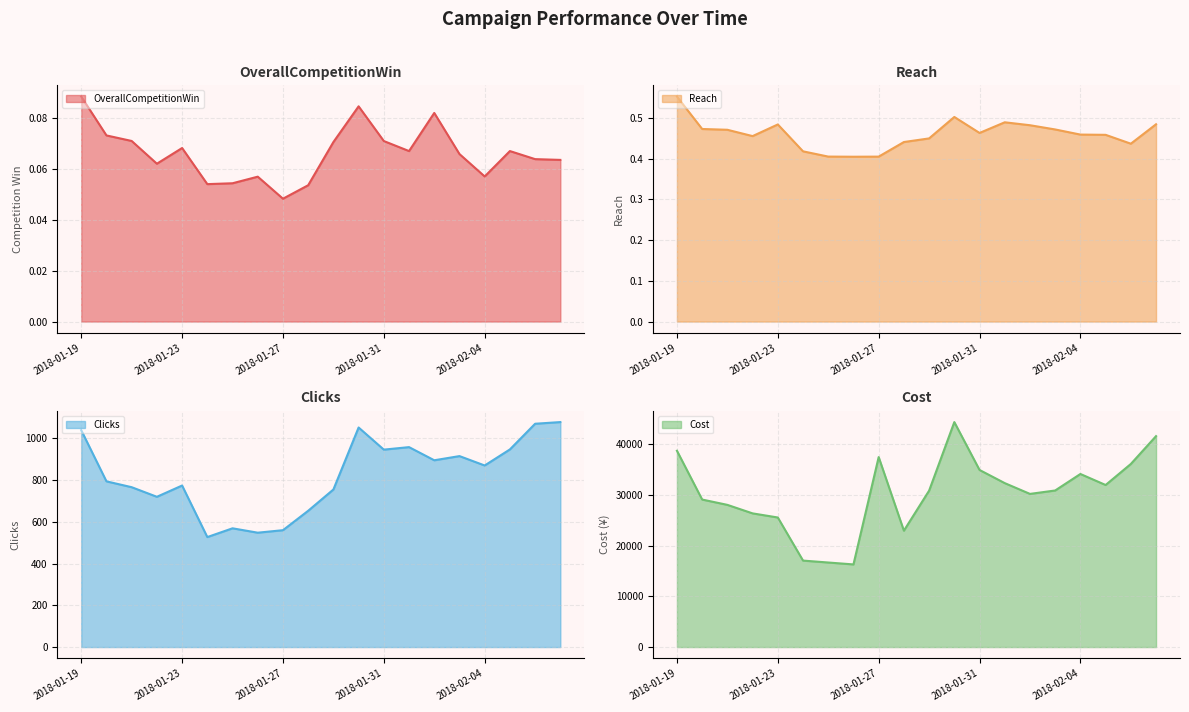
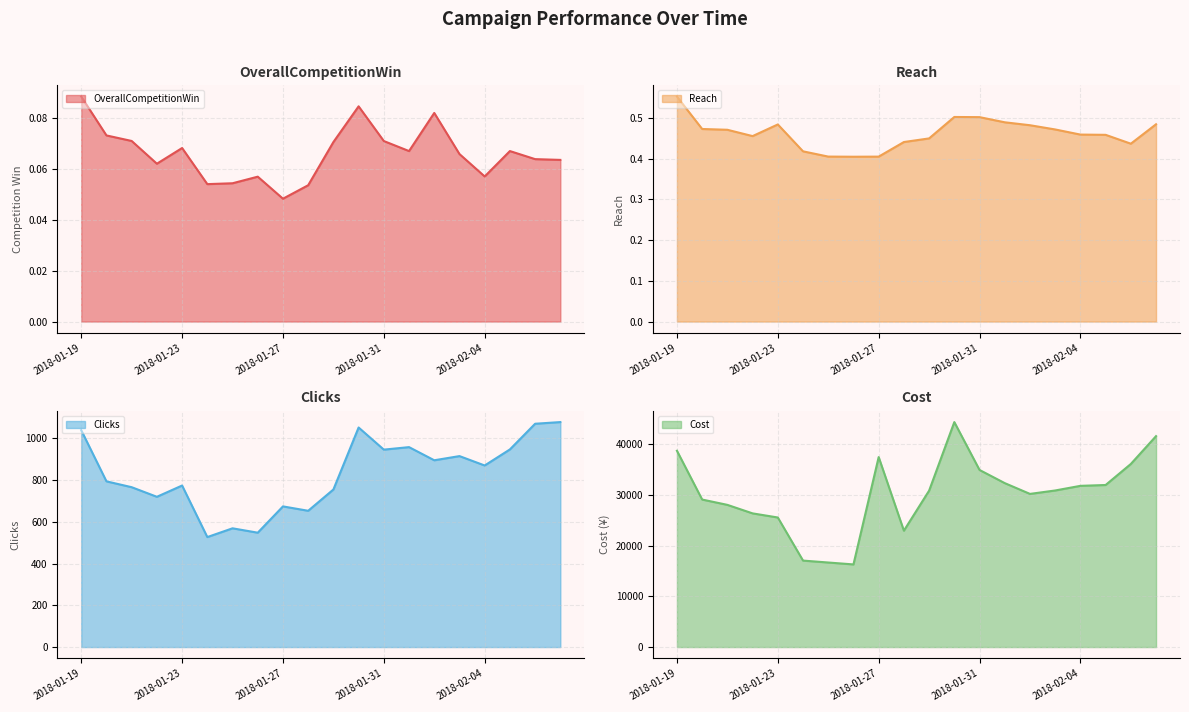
  {
    "OverallCompetitionWin": {
      "2018-01-23": 0.068,
      "2018-01-27": 0.048,
      "2018-01-31": 0.071,
      "2018-02-04": 0.057
    },
    "Reach": {
      "2018-01-23": 0.48,
      "2018-01-27": 0.40,
-     "2018-01-31": 0.46,
+     "2018-01-31": 0.50,
      "2018-02-04": 0.46
    },
    "Clicks": {
      "2018-01-23": 770,
-     "2018-01-27": 560,
+     "2018-01-27": 670,
      "2018-01-31": 950,
      "2018-02-04": 870
    },
    "Cost": {
      "2018-01-19": 39000,
      "2018-01-23": 26000,
      "2018-01-27": 37000,
      "2018-01-31": 35000,
-     "2018-02-04": 34000
+     "2018-02-04": 32000
    }
  }
